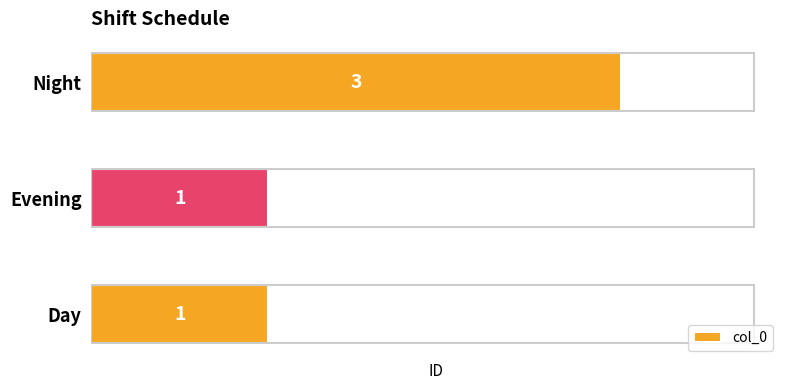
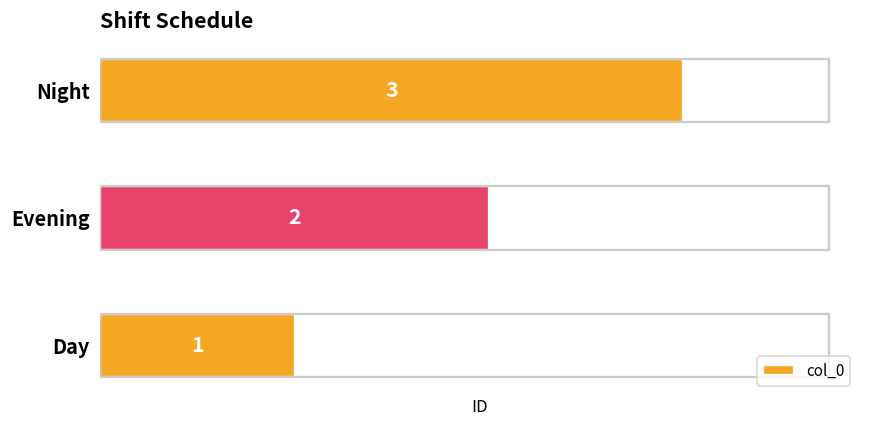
  {
    "Night": 3,
-   "Evening": 1,
+   "Evening": 2,
    "Day": 1
  }
